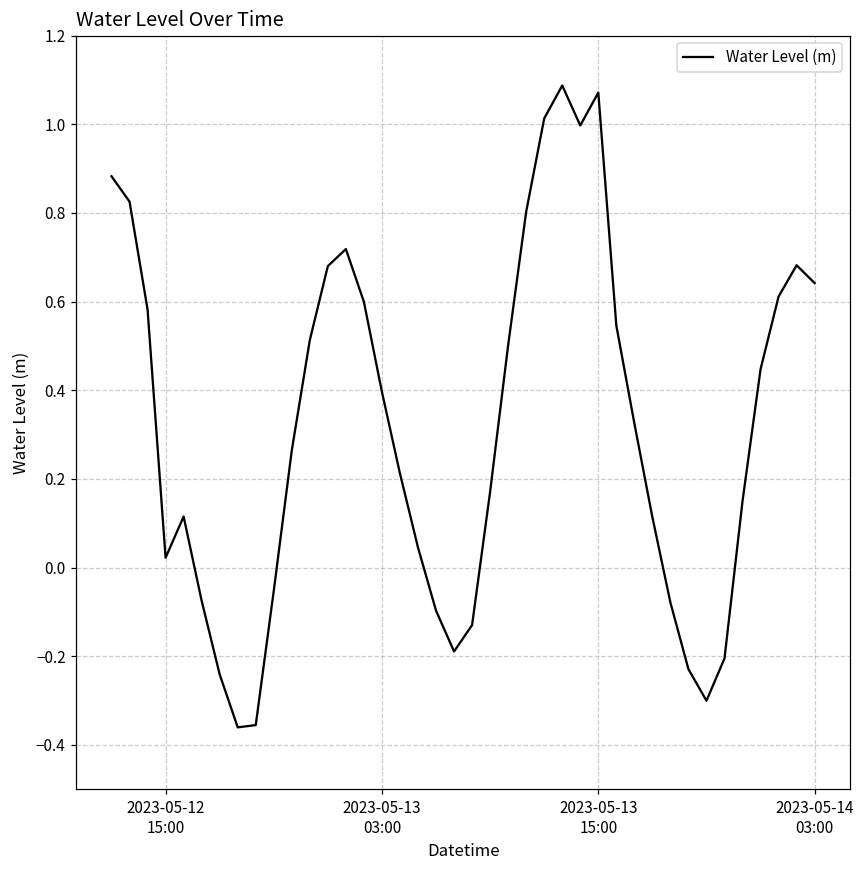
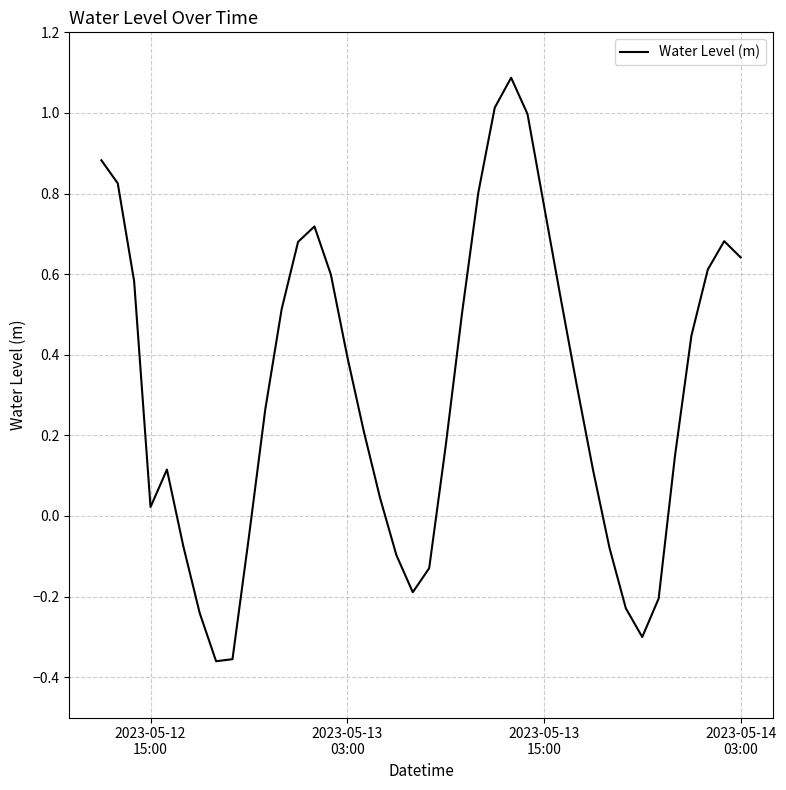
  {
    "2023-05-12 15:00": 0.02,
    "2023-05-13 03:00": 0.40,
-   "2023-05-13 15:00": 1.07,
+   "2023-05-13 15:00": 0.77,
    "2023-05-14 03:00": 0.64
  }
